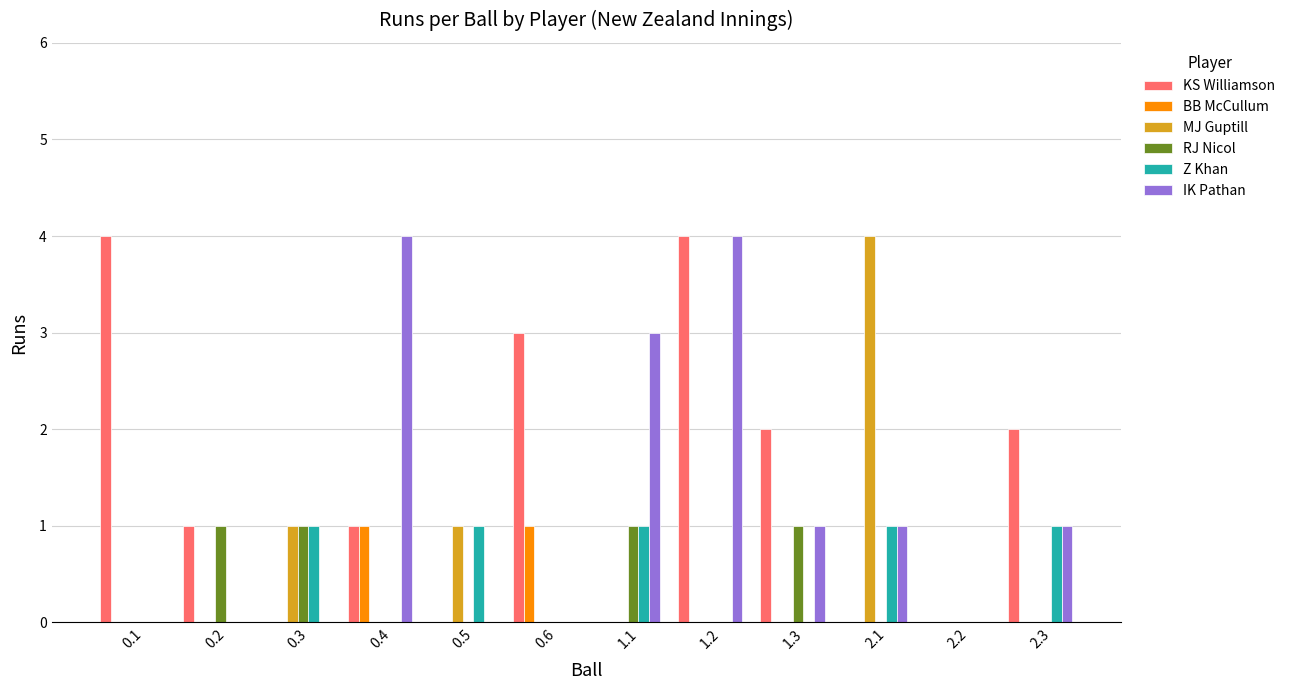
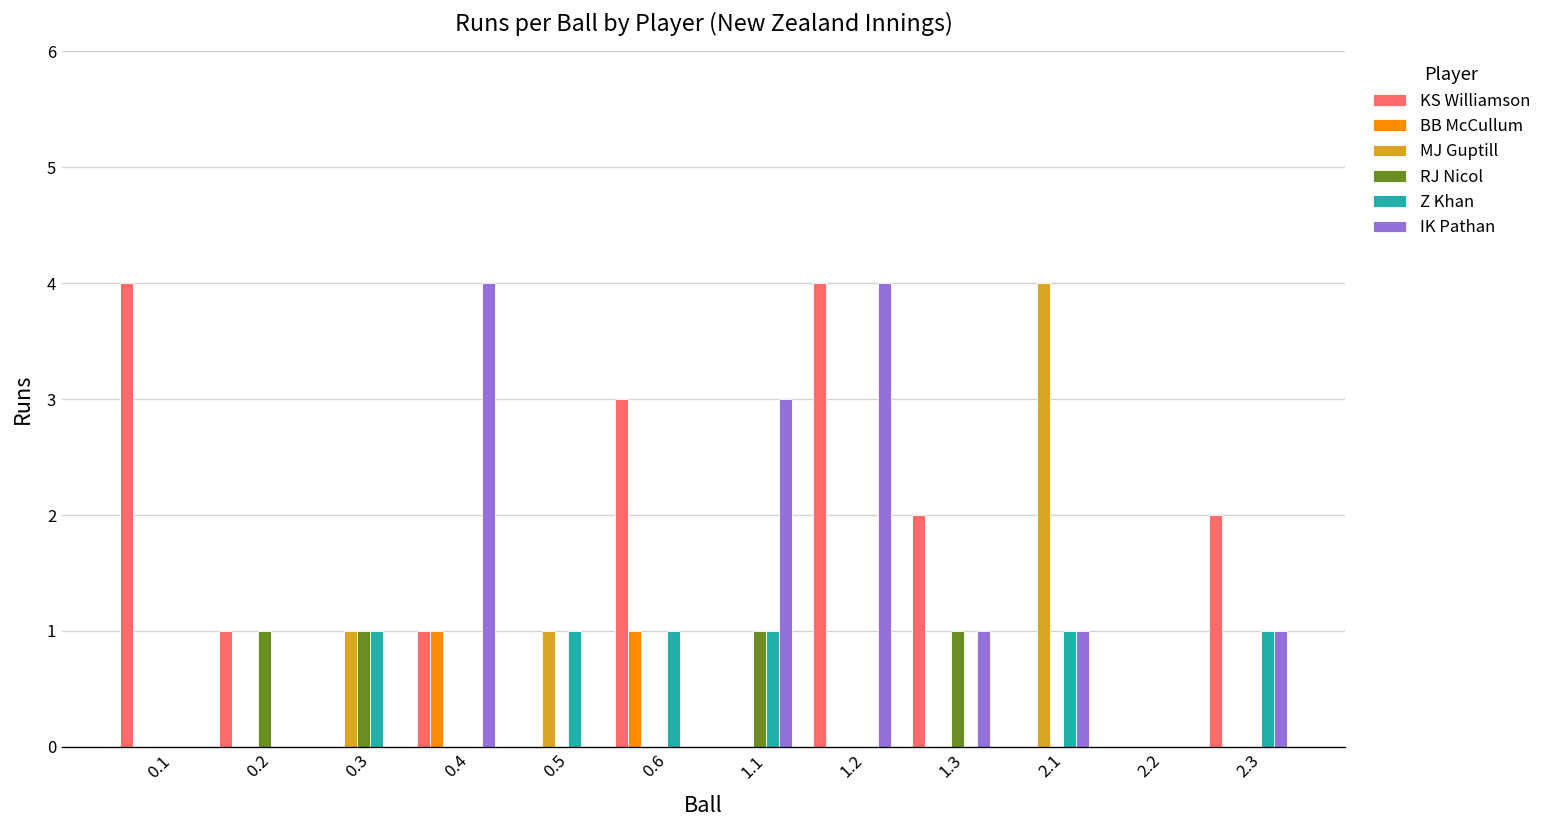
  {
    "KS Williamson": {
      "0.1": 4,
      "0.2": 1,
      "0.3": 0,
      "0.4": 1,
      "0.5": 0,
      "0.6": 3,
      "1.1": 0,
      "1.2": 4,
      "1.3": 2,
      "2.1": 0,
      "2.2": 0,
      "2.3": 2
    },
    "RJ Nicol": {
      "0.1": 0,
      "0.2": 1,
      "0.3": 1,
      "0.4": 0,
      "0.5": 0,
      "0.6": 0,
      "1.1": 1,
      "1.2": 0,
      "1.3": 1,
      "2.1": 0,
      "2.2": 0,
      "2.3": 0
    },
    "Z Khan": {
      "0.1": 0,
      "0.2": 0,
      "0.3": 1,
      "0.4": 0,
      "0.5": 1,
-     "0.6": 0,
+     "0.6": 1,
      "1.1": 1,
      "1.2": 0,
      "1.3": 0,
      "2.1": 1,
      "2.2": 0,
      "2.3": 1
    },
    "IK Pathan": {
      "0.1": 0,
      "0.2": 0,
      "0.3": 0,
      "0.4": 4,
      "0.5": 0,
      "0.6": 0,
      "1.1": 3,
      "1.2": 4,
      "1.3": 1,
      "2.1": 1,
      "2.2": 0,
      "2.3": 1
    }
  }
